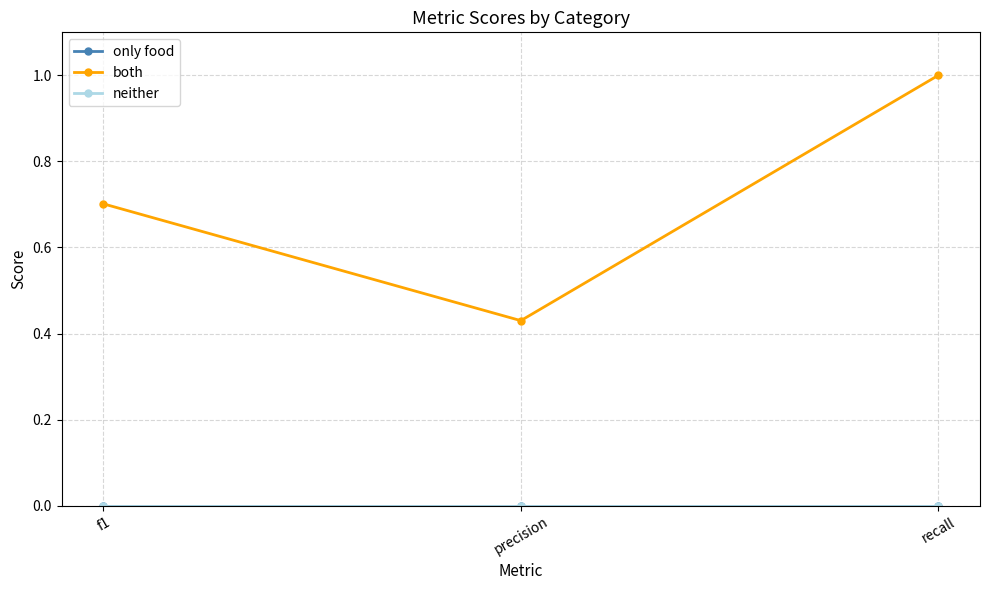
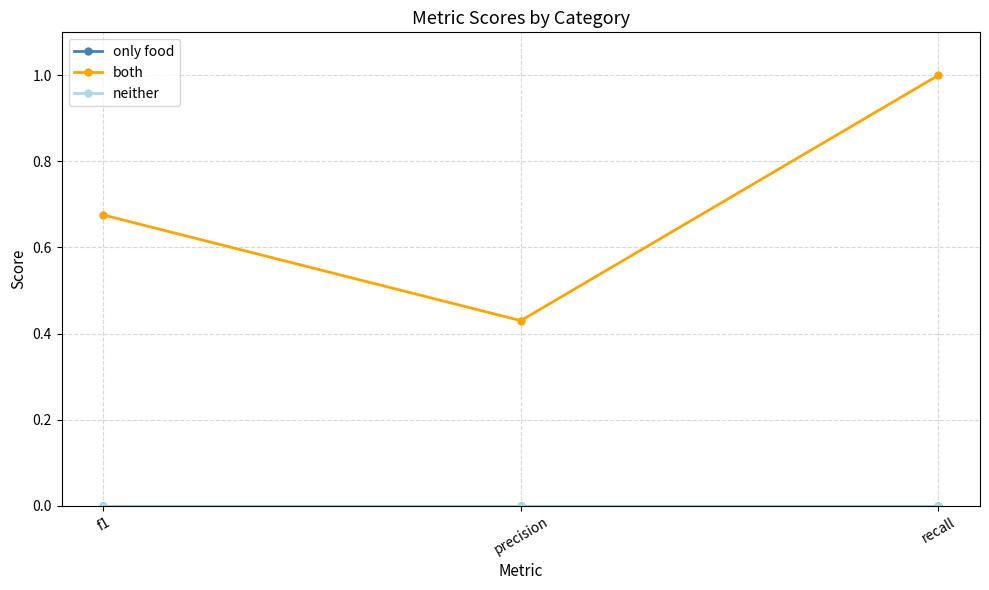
  {
    "neither": {
      "f1": 0.00,
      "precision": 0.00,
      "recall": 0.00
    },
    "both": {
-     "f1": 0.70,
+     "f1": 0.68,
      "precision": 0.43,
      "recall": 1.00
    }
  }
